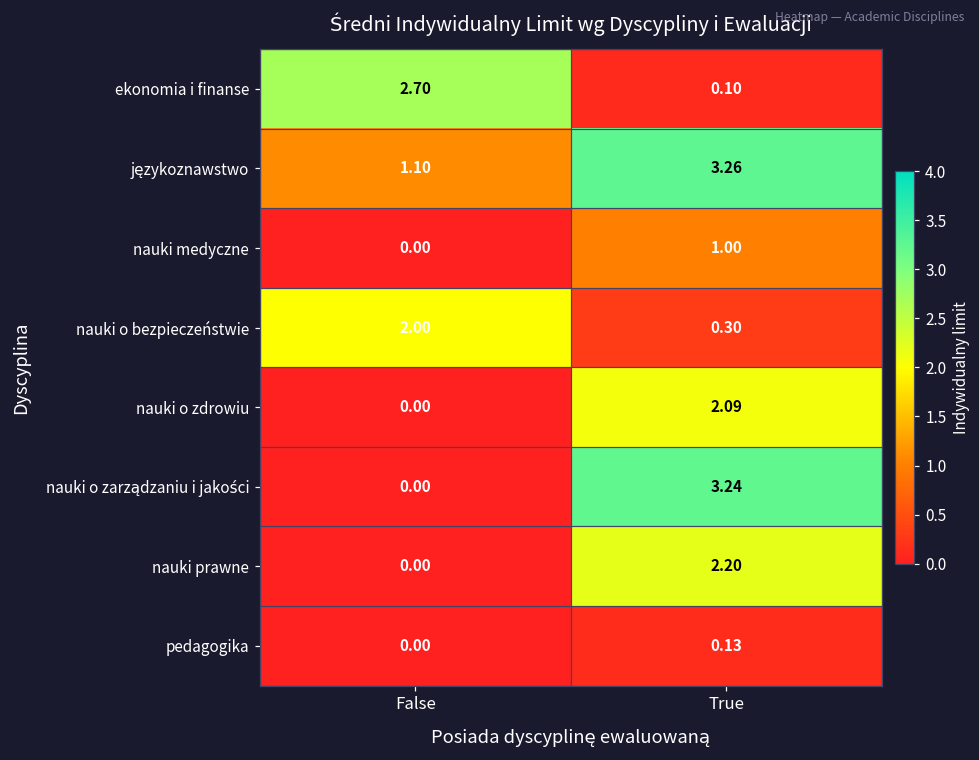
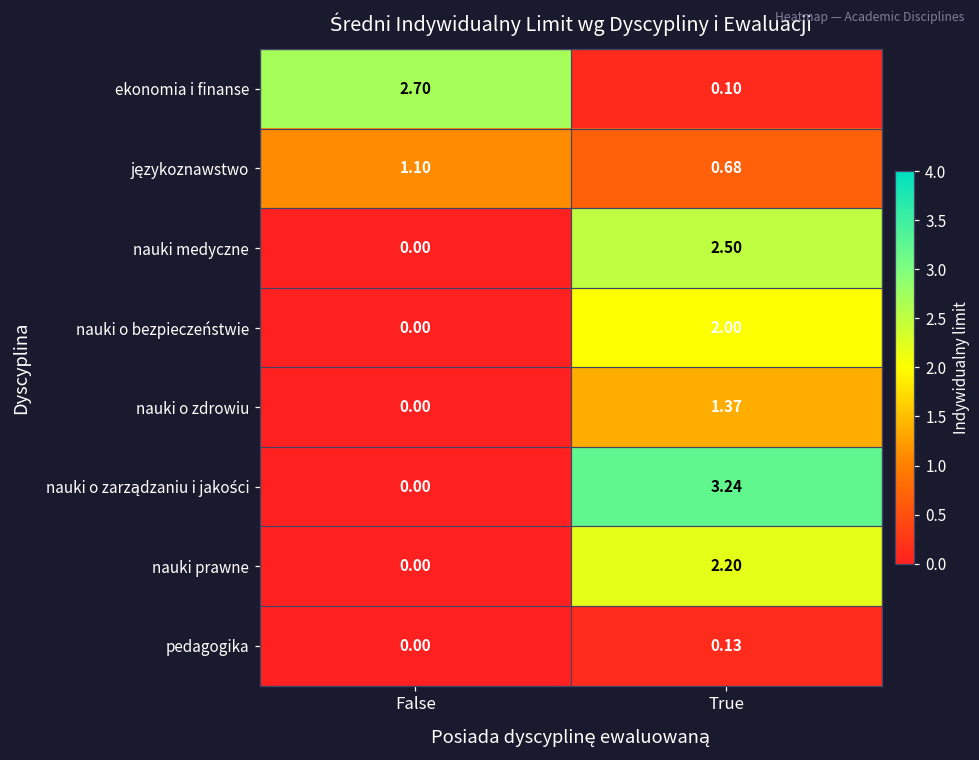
  {
    "ekonomia i finanse": {
      "False": 2.70,
      "True": 0.10
    },
    "językoznawstwo": {
      "False": 1.10,
-     "True": 3.26
+     "True": 0.68
    },
    "nauki medyczne": {
      "False": 0.00,
-     "True": 1.00
+     "True": 2.50
    },
    "nauki o bezpieczeństwie": {
-     "False": 2.00,
-     "True": 0.30
+     "False": 0.00,
+     "True": 2.00
    },
    "nauki o zdrowiu": {
      "False": 0.00,
-     "True": 2.09
+     "True": 1.37
    },
    "nauki o zarządzaniu i jakości": {
      "False": 0.00,
      "True": 3.24
    },
    "nauki prawne": {
      "False": 0.00,
      "True": 2.20
    },
    "pedagogika": {
      "False": 0.00,
      "True": 0.13
    }
  }
